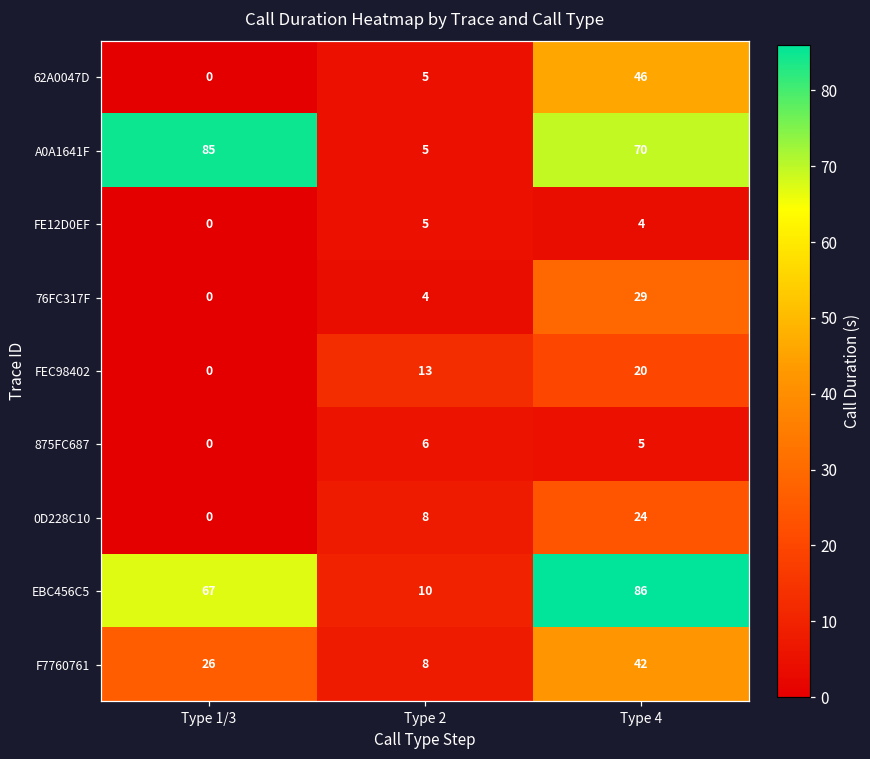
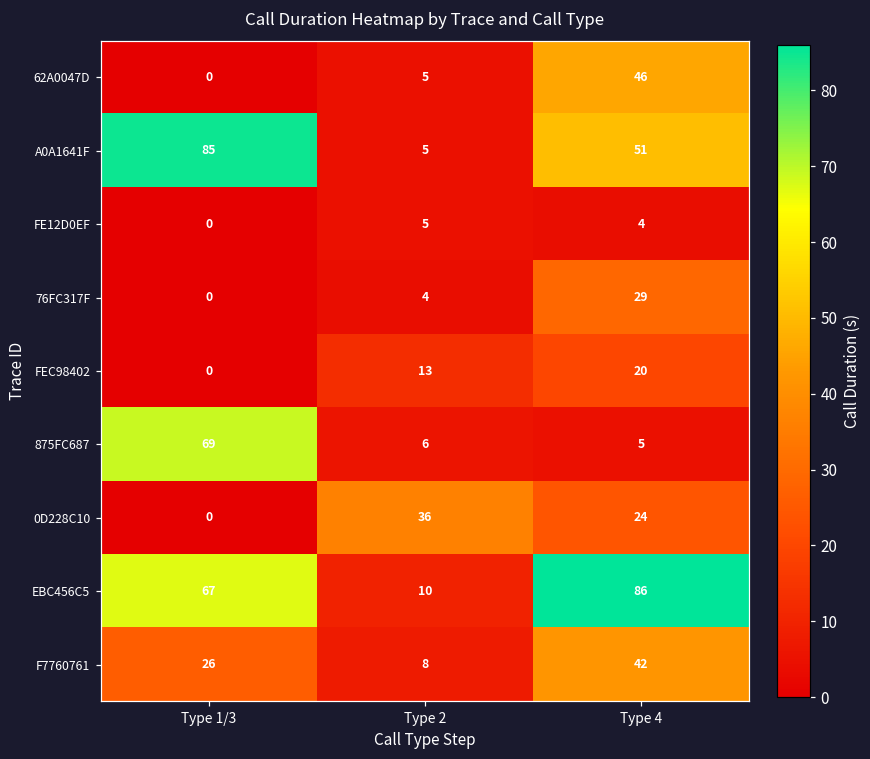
  {
    "62A0047D": {
      "Type 1/3": 0,
      "Type 2": 5,
      "Type 4": 46
    },
    "A0A1641F": {
      "Type 1/3": 85,
      "Type 2": 5,
-     "Type 4": 70
+     "Type 4": 51
    },
    "FE12D0EF": {
      "Type 1/3": 0,
      "Type 2": 5,
      "Type 4": 4
    },
    "76FC317F": {
      "Type 1/3": 0,
      "Type 2": 4,
      "Type 4": 29
    },
    "FEC98402": {
      "Type 1/3": 0,
      "Type 2": 13,
      "Type 4": 20
    },
    "875FC687": {
-     "Type 1/3": 0,
+     "Type 1/3": 69,
      "Type 2": 6,
      "Type 4": 5
    },
    "0D228C10": {
      "Type 1/3": 0,
-     "Type 2": 8,
+     "Type 2": 36,
      "Type 4": 24
    },
    "EBC456C5": {
      "Type 1/3": 67,
      "Type 2": 10,
      "Type 4": 86
    },
    "F7760761": {
      "Type 1/3": 26,
      "Type 2": 8,
      "Type 4": 42
    }
  }
